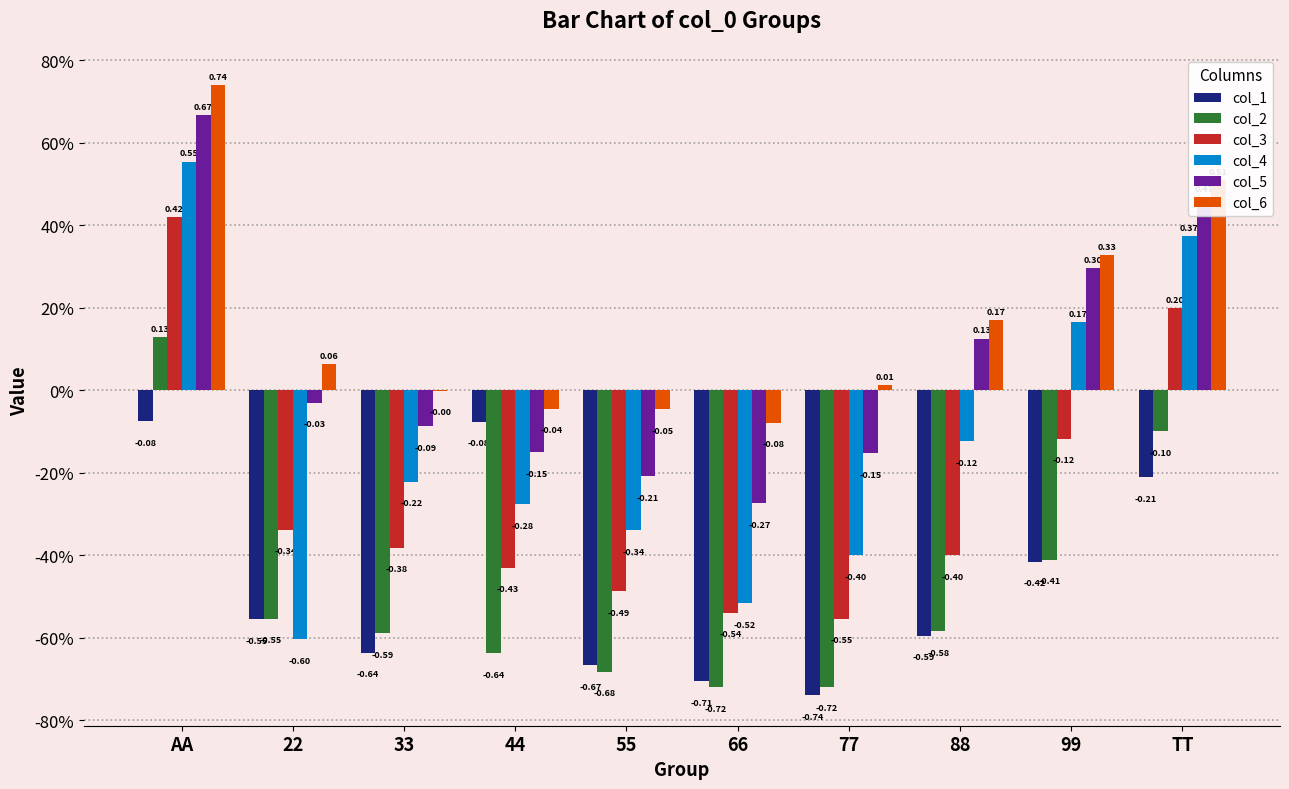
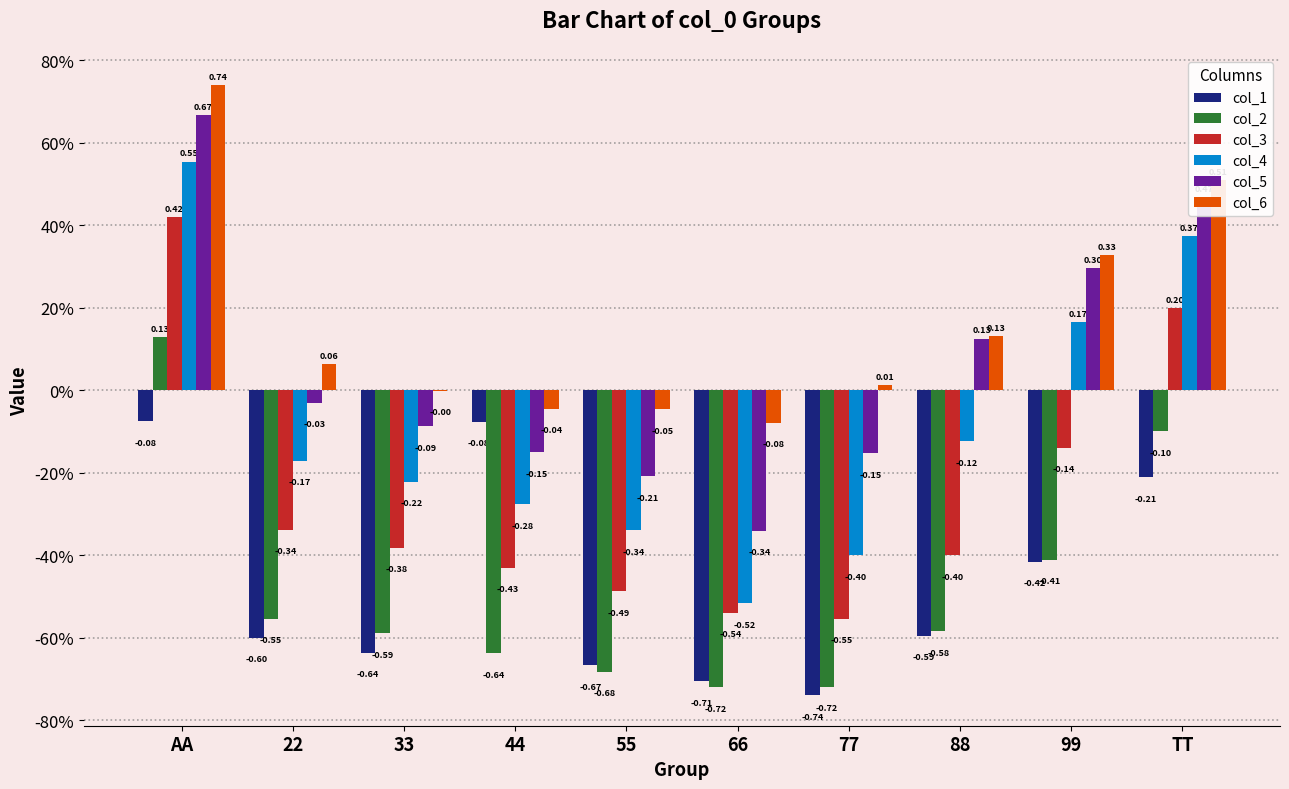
  {
    "col_1": {
      "AA": -0.08,
-     "22": -0.55,
+     "22": -0.60,
      "33": -0.64,
      "44": -0.08,
      "55": -0.67,
      "66": -0.71,
      "77": -0.74,
      "TT": -0.21
    },
    "col_2": {
      "AA": 0.13,
      "22": -0.55,
      "33": -0.59,
      "44": -0.64,
      "55": -0.68,
      "66": -0.72,
      "77": -0.72,
      "TT": -0.10
    },
    "col_3": {
      "AA": 0.42,
      "22": -0.34,
      "33": -0.38,
      "44": -0.43,
      "55": -0.49,
      "66": -0.54,
      "77": -0.55,
      "88": -0.40,
-     "99": -0.12,
+     "99": -0.14,
      "TT": 0.20
    },
    "col_4": {
      "AA": 0.55,
-     "22": -0.60,
+     "22": -0.17,
      "33": -0.22,
      "44": -0.28,
      "55": -0.34,
      "66": -0.52,
      "77": -0.40,
      "88": -0.12,
      "99": 0.17,
      "TT": 0.37
    },
    "col_5": {
      "AA": 0.67,
      "22": -0.03,
      "33": -0.09,
      "44": -0.15,
      "55": -0.21,
-     "66": -0.27,
+     "66": -0.34,
      "77": -0.15,
      "99": 0.30
    },
    "col_6": {
      "AA": 0.74,
      "22": 0.06,
      "33": -0.00,
      "44": -0.04,
      "55": -0.05,
      "66": -0.08,
      "77": 0.01,
-     "88": 0.17,
+     "88": 0.13,
      "99": 0.33
    }
  }
